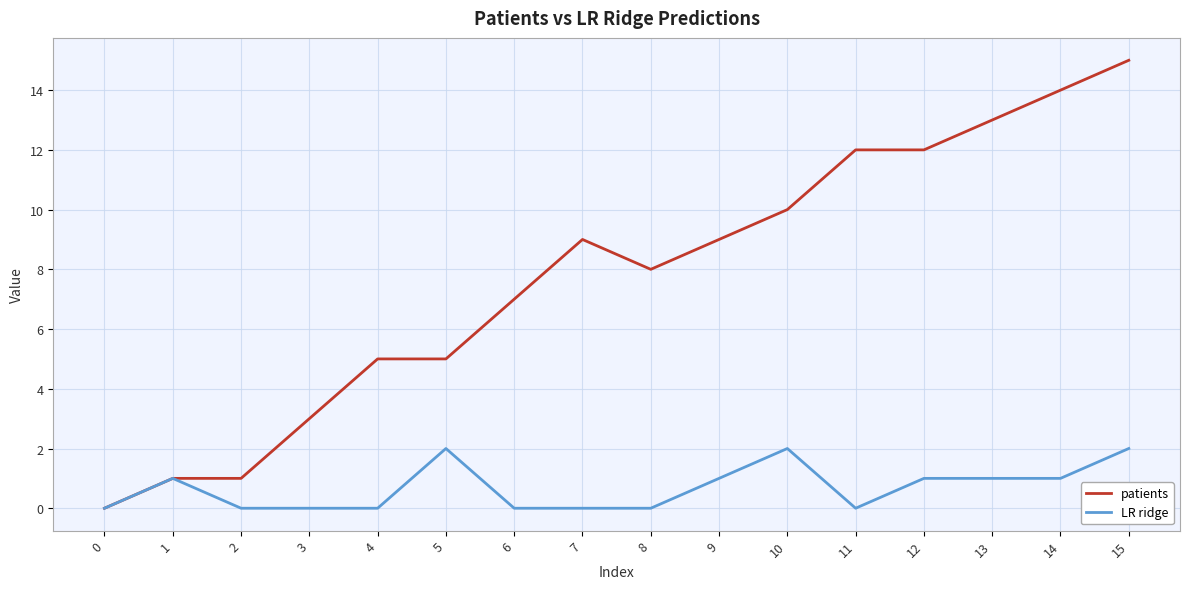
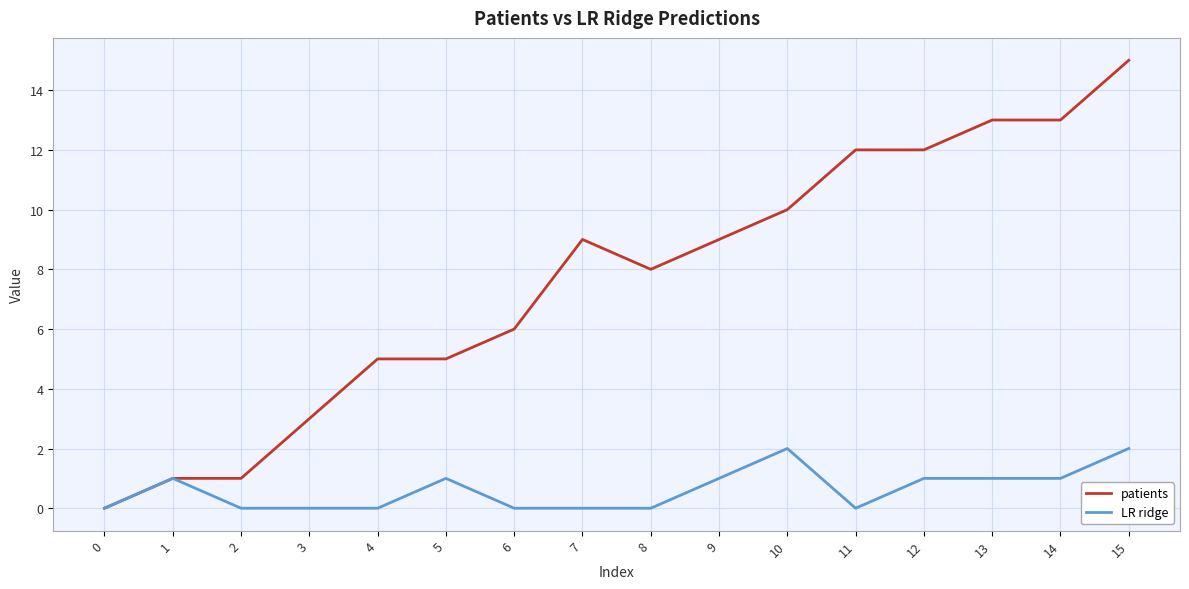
  {
    "patients": {
      "2": 1,
      "3": 3,
      "4": 5,
      "5": 5,
-     "6": 7,
+     "6": 6,
      "7": 9,
      "8": 8,
      "9": 9,
      "10": 10,
      "11": 12,
      "12": 12,
      "13": 13,
-     "14": 14,
+     "14": 13,
      "15": 15
    },
    "LR ridge": {
      "2": 0,
      "3": 0,
      "4": 0,
-     "5": 2,
+     "5": 1,
      "6": 0,
      "7": 0,
      "8": 0,
      "9": 1,
      "10": 2,
      "11": 0,
      "12": 1,
      "13": 1,
      "14": 1,
      "15": 2
    }
  }
